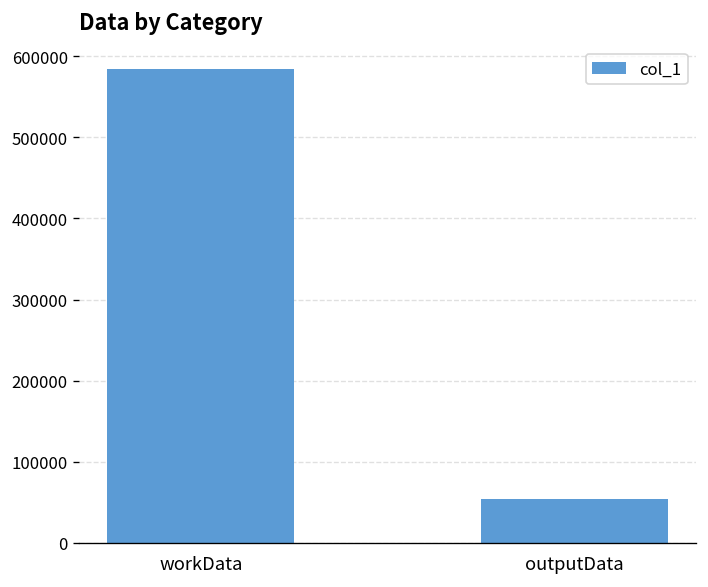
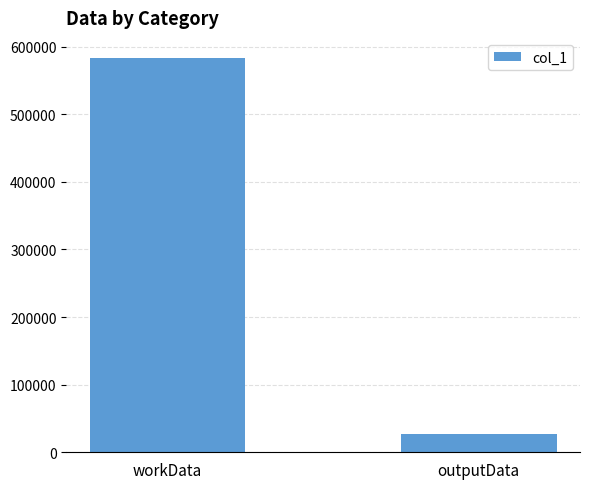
  {
    "workData": 580000,
-   "outputData": 50000
+   "outputData": 30000
  }
